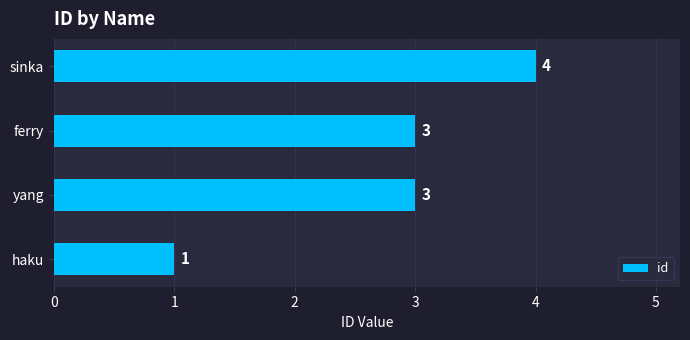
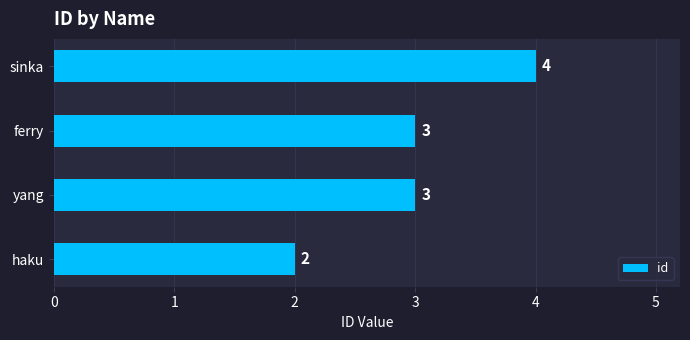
  {
    "sinka": 4,
    "ferry": 3,
    "yang": 3,
-   "haku": 1
+   "haku": 2
  }
